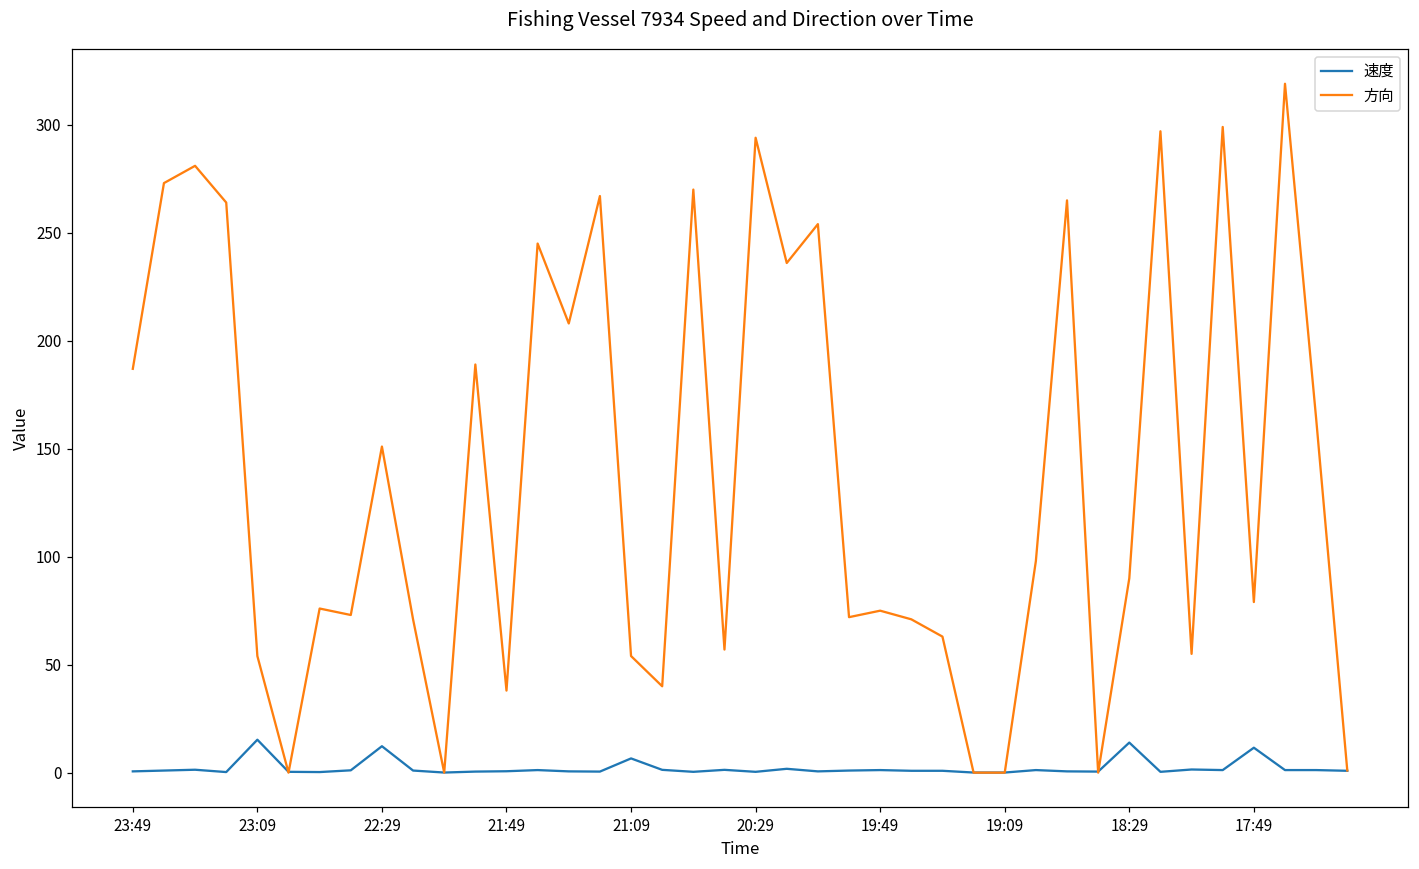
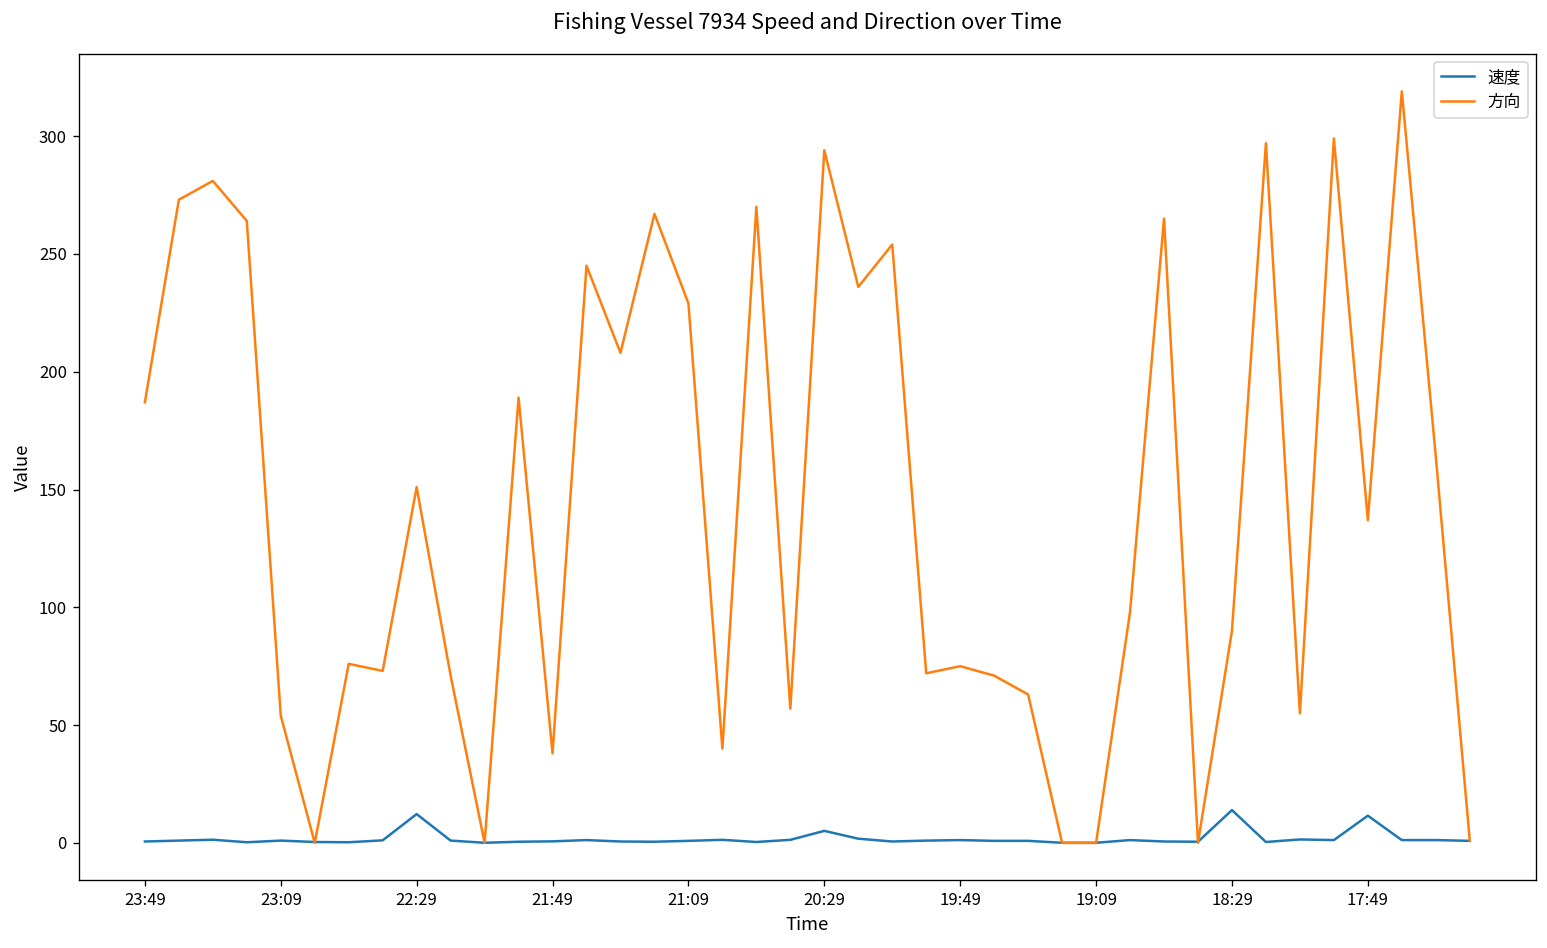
  {
    "速度": {
      "23:49": 1,
-     "23:09": 15,
+     "23:09": 1,
      "22:29": 12,
      "21:49": 1,
-     "21:09": 7,
-     "20:29": 0,
+     "21:09": 1,
+     "20:29": 5,
      "19:49": 1,
      "18:29": 14,
      "17:49": 12
    },
    "方向": {
      "23:49": 187,
      "23:09": 54,
      "22:29": 151,
      "21:49": 38,
-     "21:09": 54,
+     "21:09": 229,
      "20:29": 294,
      "19:49": 75,
      "18:29": 90,
-     "17:49": 79
+     "17:49": 137
    }
  }
